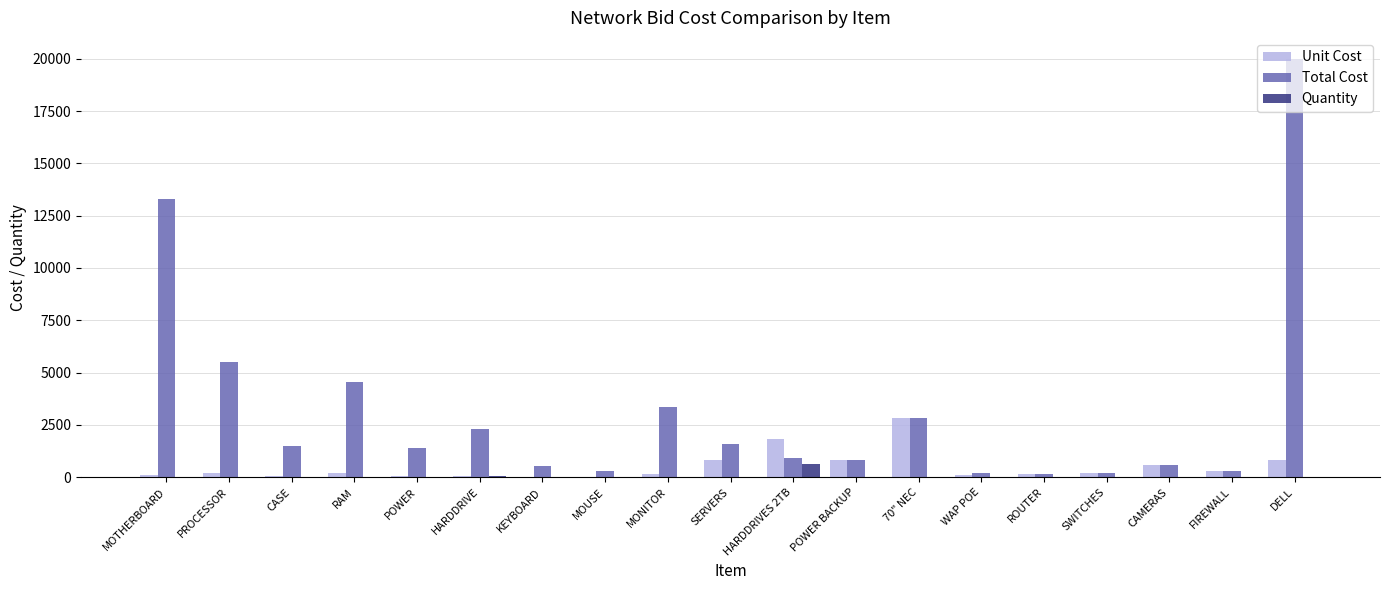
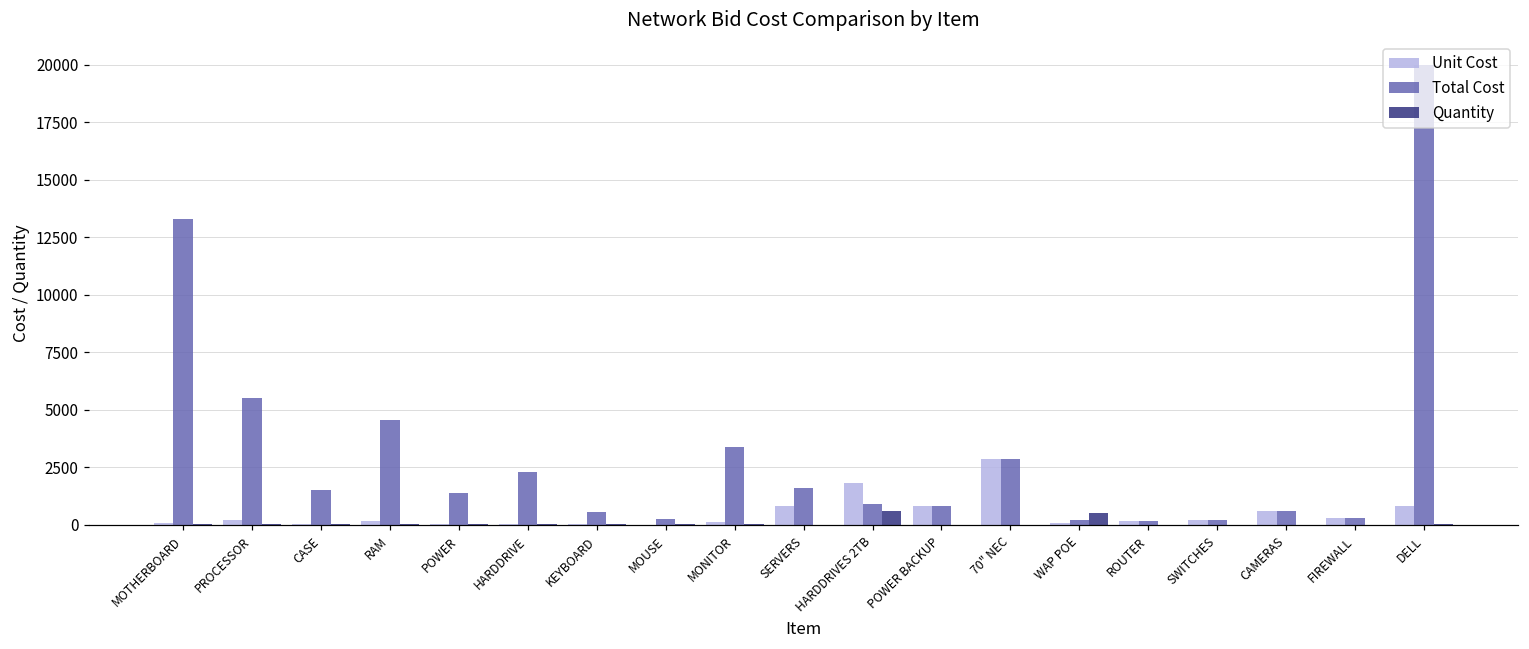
  {
    "Unit Cost": {
      "PROCESSOR": 200,
      "RAM": 200,
      "MONITOR": 100,
      "SERVERS": 800,
      "HARDDRIVES 2TB": 1800,
      "POWER BACKUP": 800,
      "70\" NEC": 2900,
      "ROUTER": 200,
      "SWITCHES": 200,
      "CAMERAS": 600,
      "FIREWALL": 300,
      "DELL": 800
    },
    "Total Cost": {
      "MOTHERBOARD": 13300,
      "PROCESSOR": 5500,
      "CASE": 1500,
      "RAM": 4600,
      "POWER": 1400,
      "HARDDRIVE": 2300,
      "KEYBOARD": 600,
      "MOUSE": 300,
      "MONITOR": 3400,
      "SERVERS": 1600,
      "HARDDRIVES 2TB": 900,
      "POWER BACKUP": 800,
      "70\" NEC": 2900,
      "WAP POE": 200,
      "ROUTER": 200,
      "SWITCHES": 200,
      "CAMERAS": 600,
      "FIREWALL": 300
    },
    "Quantity": {
      "HARDDRIVES 2TB": 600,
-     "WAP POE": 0
+     "WAP POE": 500
    }
  }
